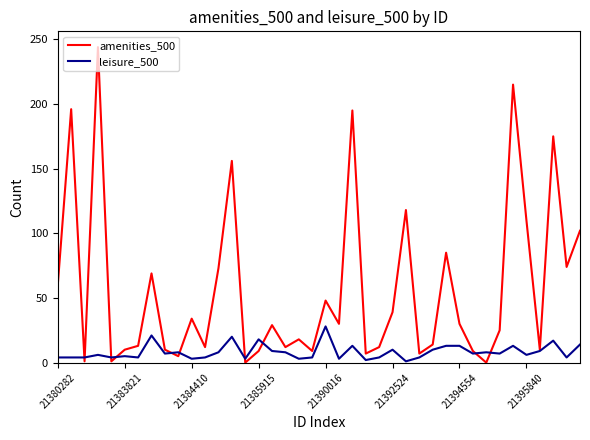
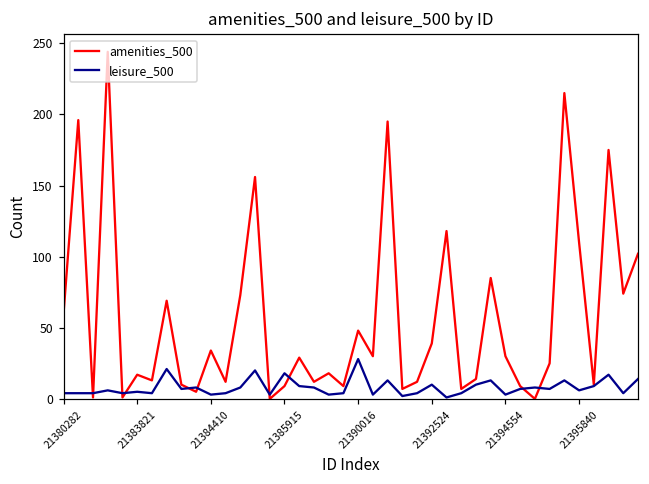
  {
    "amenities_500": {
      "21380282": 60,
-     "21383821": 10,
+     "21383821": 17,
      "21384410": 34,
      "21385915": 9,
      "21390016": 48,
      "21392524": 39,
      "21394554": 30,
      "21395840": 110
    },
    "leisure_500": {
      "21380282": 4,
      "21383821": 5,
      "21384410": 3,
      "21385915": 18,
      "21390016": 28,
      "21392524": 10,
-     "21394554": 13,
+     "21394554": 3,
      "21395840": 6
    }
  }
